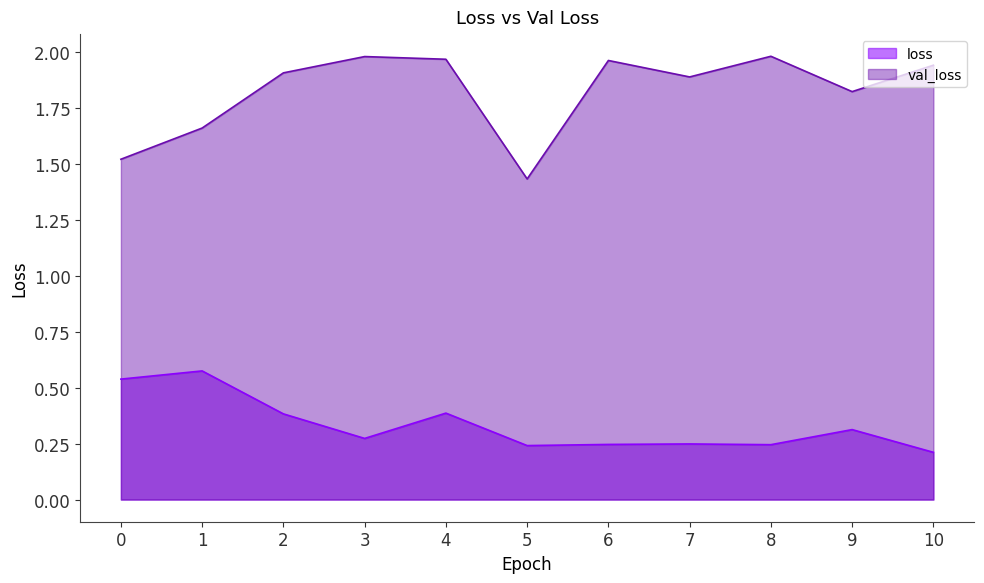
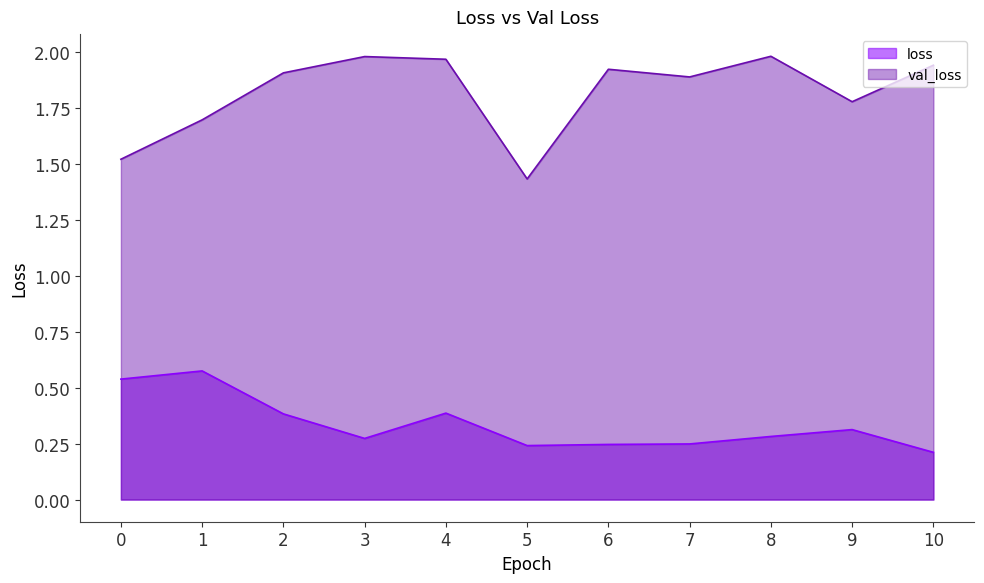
  {
    "loss": {
      "0": 0.54,
      "1": 0.57,
      "2": 0.38,
      "3": 0.27,
      "4": 0.39,
      "5": 0.24,
      "6": 0.25,
      "7": 0.25,
-     "8": 0.25,
+     "8": 0.28,
      "9": 0.31,
      "10": 0.21
    },
    "val_loss": {
      "0": 1.52,
-     "1": 1.66,
+     "1": 1.70,
      "2": 1.90,
      "3": 1.98,
      "4": 1.97,
      "5": 1.43,
-     "6": 1.96,
+     "6": 1.92,
      "7": 1.89,
      "8": 1.98,
-     "9": 1.82
+     "9": 1.78
    }
  }
